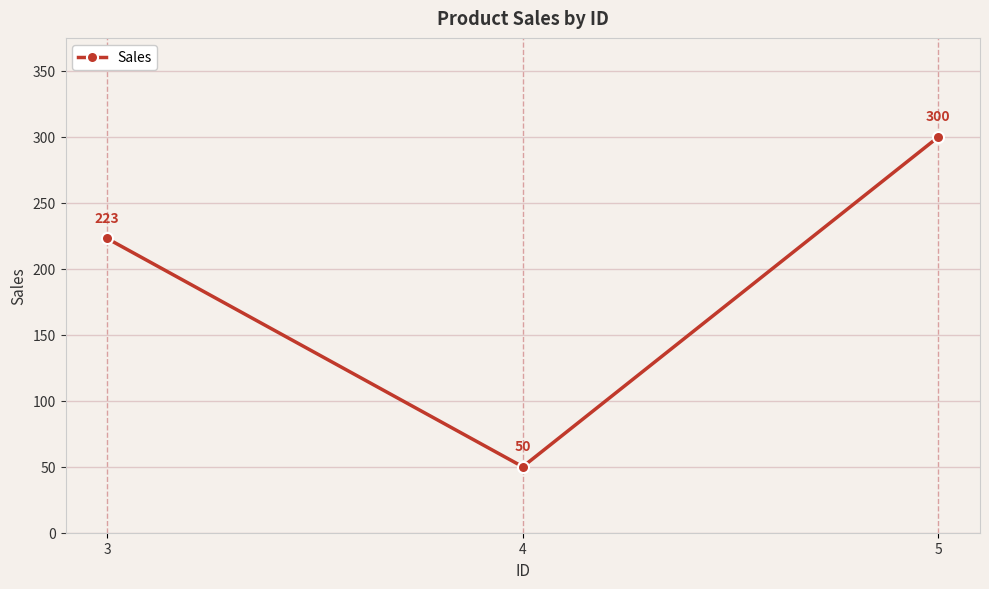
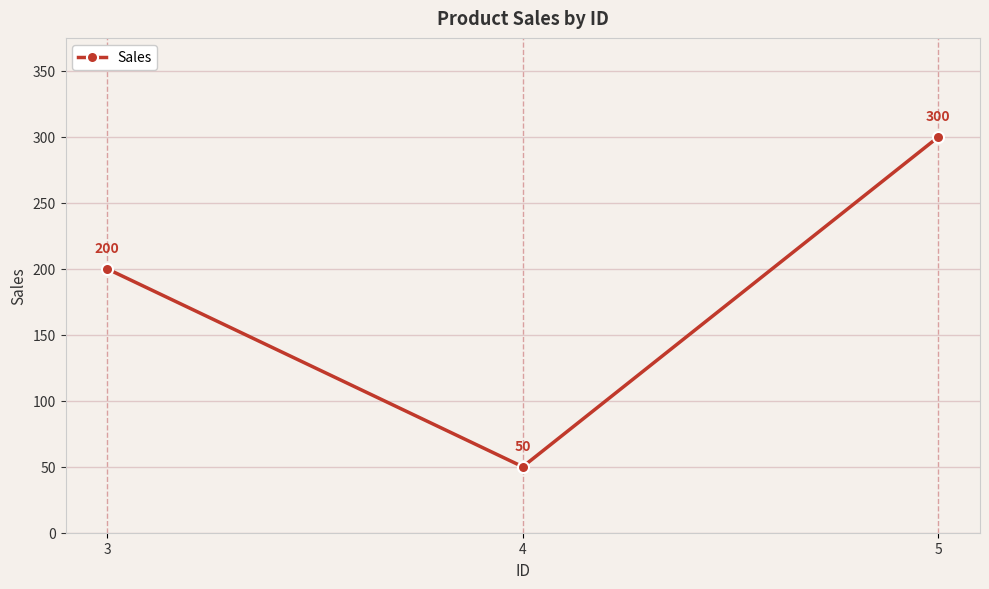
  {
-   "3": 223,
+   "3": 200,
    "4": 50,
    "5": 300
  }
